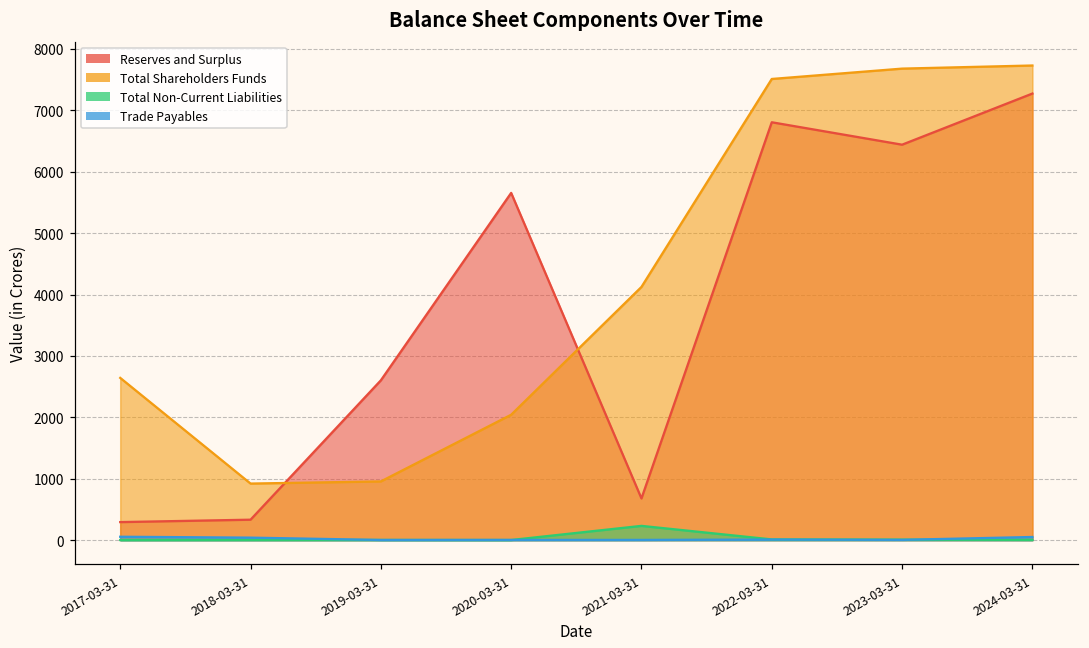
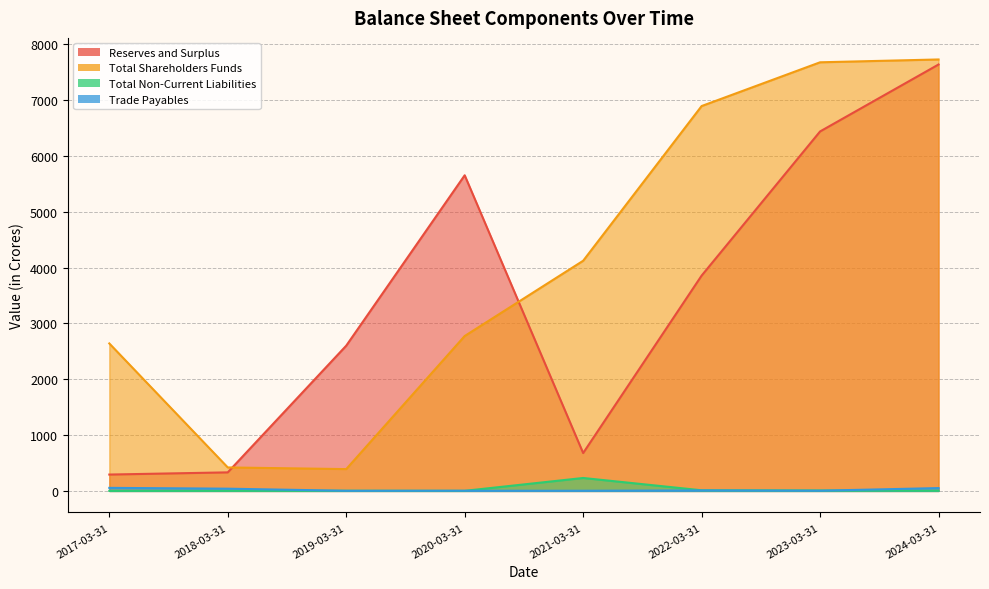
  {
    "Reserves and Surplus": {
      "2017-03-31": 300,
      "2018-03-31": 300,
      "2019-03-31": 2600,
      "2020-03-31": 5700,
      "2021-03-31": 700,
-     "2022-03-31": 6800,
+     "2022-03-31": 3900,
      "2023-03-31": 6400,
-     "2024-03-31": 7300
+     "2024-03-31": 7600
    },
    "Total Shareholders Funds": {
      "2017-03-31": 2600,
-     "2018-03-31": 900,
-     "2019-03-31": 1000,
-     "2020-03-31": 2000,
+     "2018-03-31": 400,
+     "2019-03-31": 400,
+     "2020-03-31": 2800,
      "2021-03-31": 4100,
-     "2022-03-31": 7500,
+     "2022-03-31": 6900,
      "2023-03-31": 7700,
      "2024-03-31": 7700
    },
    "Total Non-Current Liabilities": {
      "2017-03-31": 0,
      "2021-03-31": 200,
      "2024-03-31": 0
    },
    "Trade Payables": {
      "2017-03-31": 100,
      "2021-03-31": 0,
      "2024-03-31": 100
    }
  }
